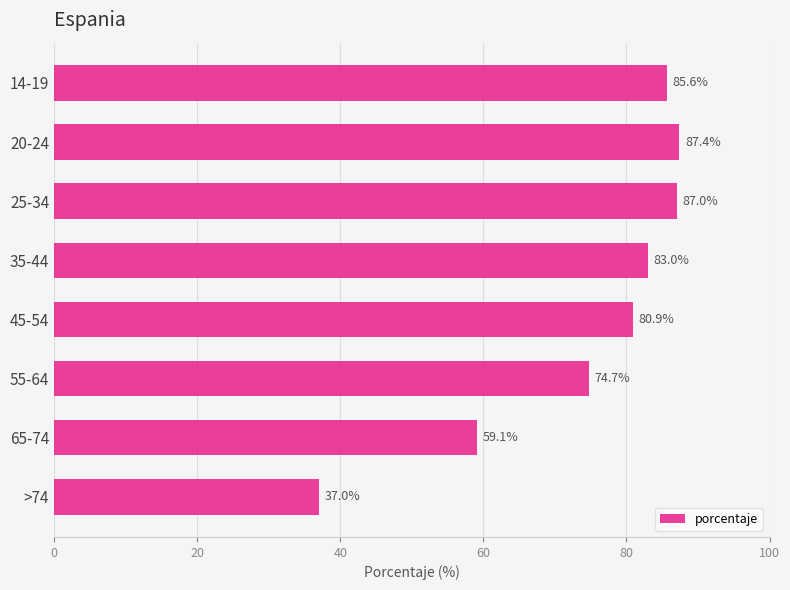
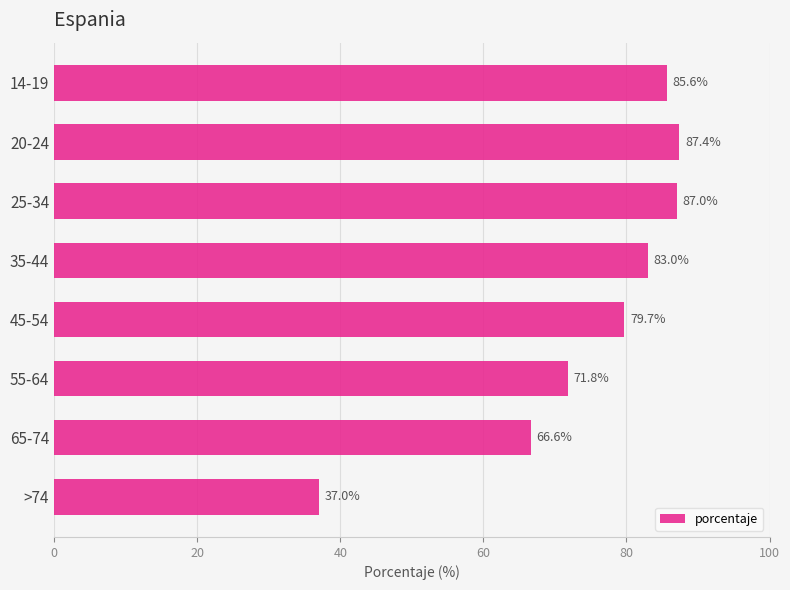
  {
    "14-19": "85.6%",
    "20-24": "87.4%",
    "25-34": "87.0%",
    "35-44": "83.0%",
-   "45-54": "80.9%",
-   "55-64": "74.7%",
-   "65-74": "59.1%",
+   "45-54": "79.7%",
+   "55-64": "71.8%",
+   "65-74": "66.6%",
    ">74": "37.0%"
  }
